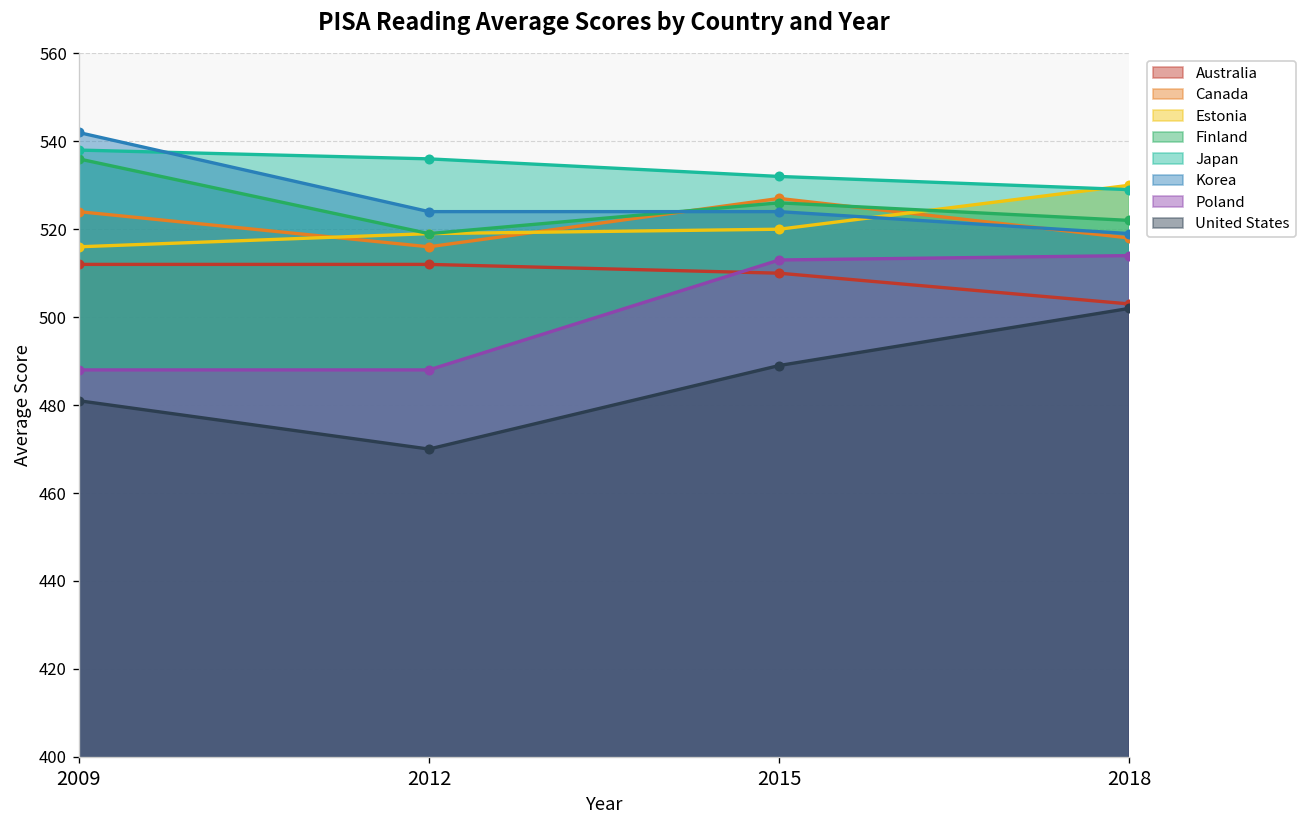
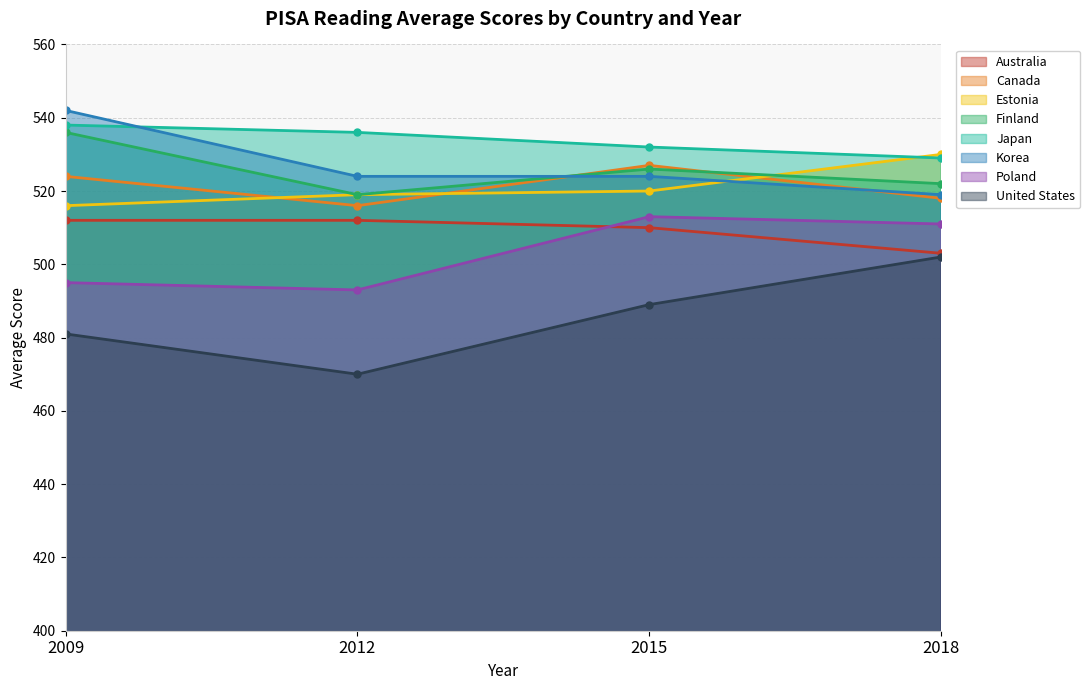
  {
    "Poland": {
-     "2009": 488,
-     "2012": 488,
+     "2009": 495,
+     "2012": 493,
      "2015": 513,
-     "2018": 514
+     "2018": 511
    },
    "United States": {
      "2009": 481,
      "2012": 470,
      "2015": 489,
      "2018": 502
    }
  }
